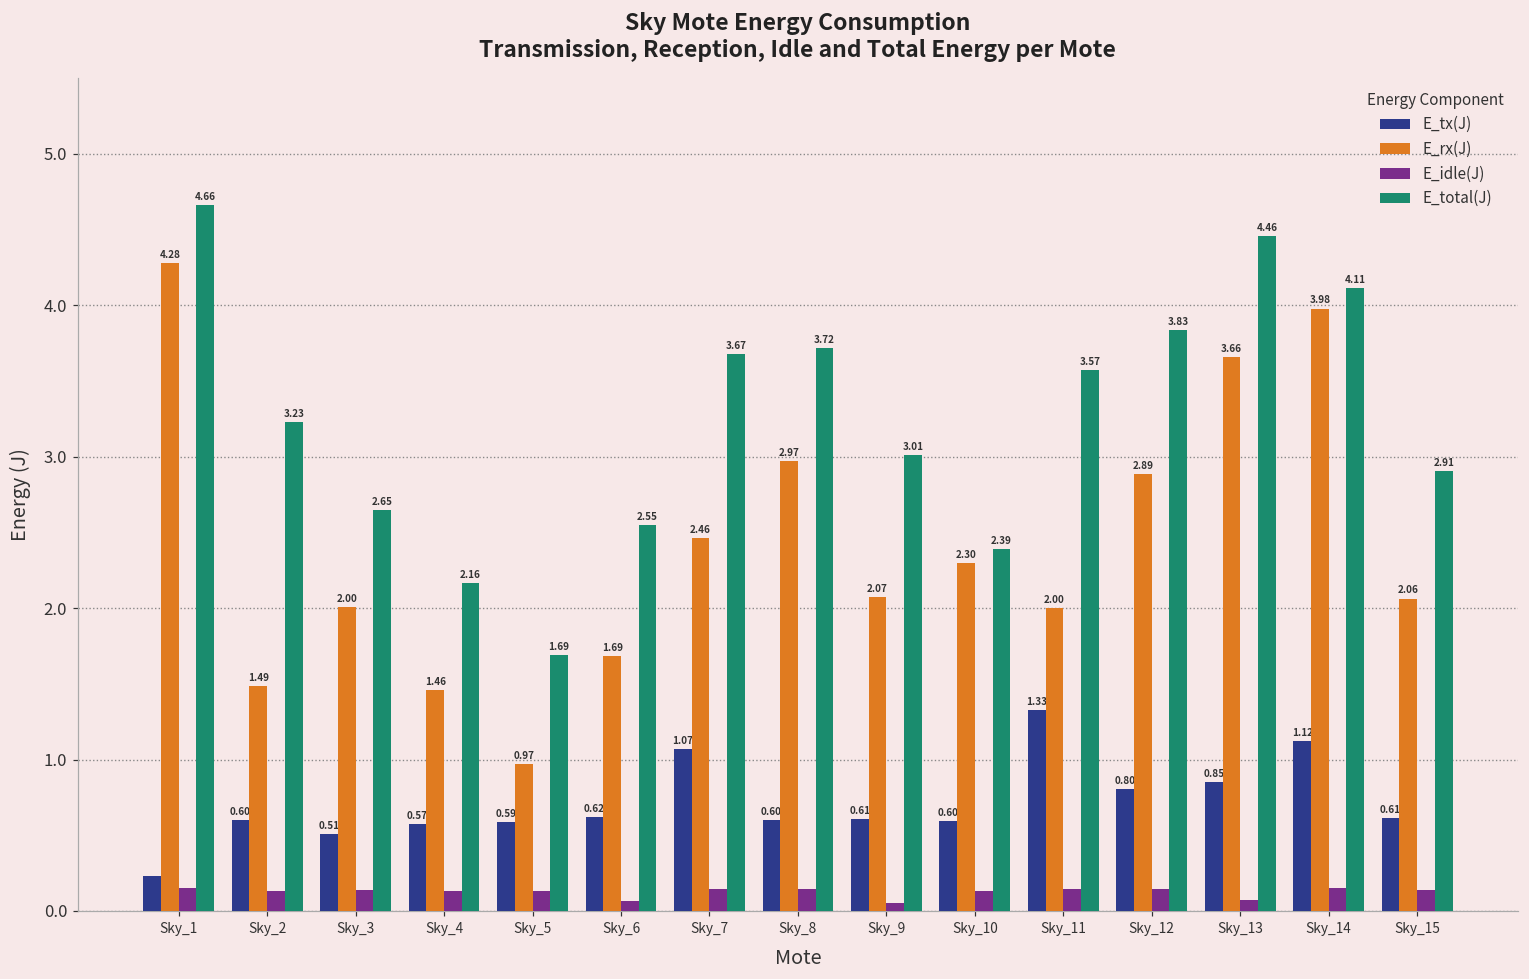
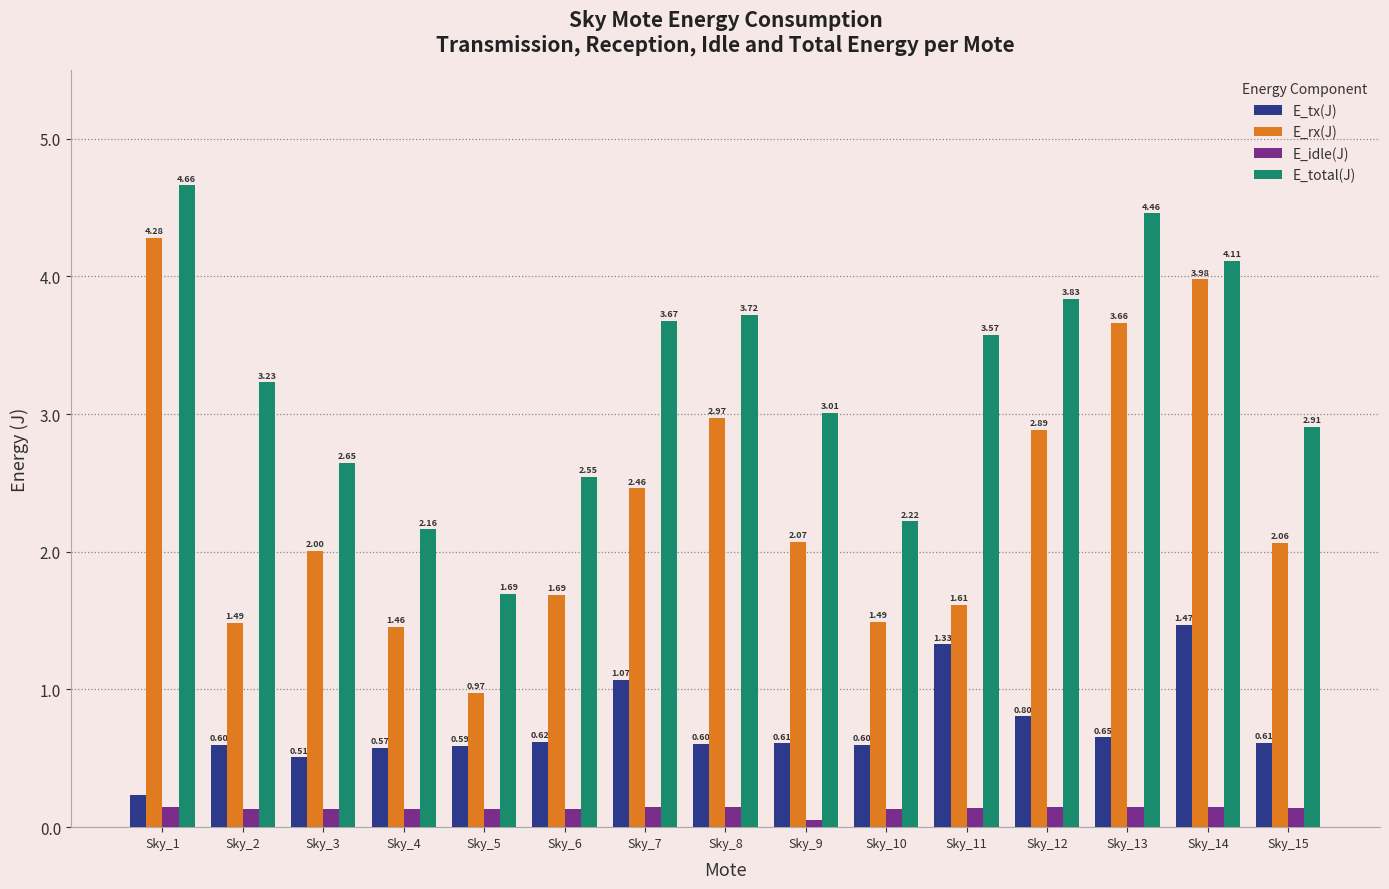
  {
    "E_tx(J)": {
      "Sky_2": 0.60,
      "Sky_3": 0.51,
      "Sky_4": 0.57,
      "Sky_5": 0.59,
      "Sky_6": 0.62,
      "Sky_7": 1.07,
      "Sky_8": 0.60,
      "Sky_9": 0.61,
      "Sky_10": 0.60,
      "Sky_11": 1.33,
      "Sky_12": 0.80,
-     "Sky_13": 0.85,
-     "Sky_14": 1.12,
+     "Sky_13": 0.65,
+     "Sky_14": 1.47,
      "Sky_15": 0.61
    },
    "E_rx(J)": {
      "Sky_1": 4.28,
      "Sky_2": 1.49,
      "Sky_3": 2.00,
      "Sky_4": 1.46,
      "Sky_5": 0.97,
      "Sky_6": 1.69,
      "Sky_7": 2.46,
      "Sky_8": 2.97,
      "Sky_9": 2.07,
-     "Sky_10": 2.30,
-     "Sky_11": 2.00,
+     "Sky_10": 1.49,
+     "Sky_11": 1.61,
      "Sky_12": 2.89,
      "Sky_13": 3.66,
      "Sky_14": 3.98,
      "Sky_15": 2.06
    },
    "E_idle(J)": {
      "Sky_1": 0.15,
      "Sky_2": 0.13,
      "Sky_3": 0.14,
      "Sky_4": 0.13,
      "Sky_5": 0.13,
-     "Sky_6": 0.07,
+     "Sky_6": 0.13,
      "Sky_7": 0.14,
      "Sky_8": 0.14,
      "Sky_9": 0.05,
      "Sky_10": 0.13,
      "Sky_11": 0.14,
      "Sky_12": 0.15,
-     "Sky_13": 0.07,
+     "Sky_13": 0.15,
      "Sky_14": 0.15,
      "Sky_15": 0.14
    },
    "E_total(J)": {
      "Sky_1": 4.66,
      "Sky_2": 3.23,
      "Sky_3": 2.65,
      "Sky_4": 2.16,
      "Sky_5": 1.69,
      "Sky_6": 2.55,
      "Sky_7": 3.67,
      "Sky_8": 3.72,
      "Sky_9": 3.01,
-     "Sky_10": 2.39,
+     "Sky_10": 2.22,
      "Sky_11": 3.57,
      "Sky_12": 3.83,
      "Sky_13": 4.46,
      "Sky_14": 4.11,
      "Sky_15": 2.91
    }
  }
